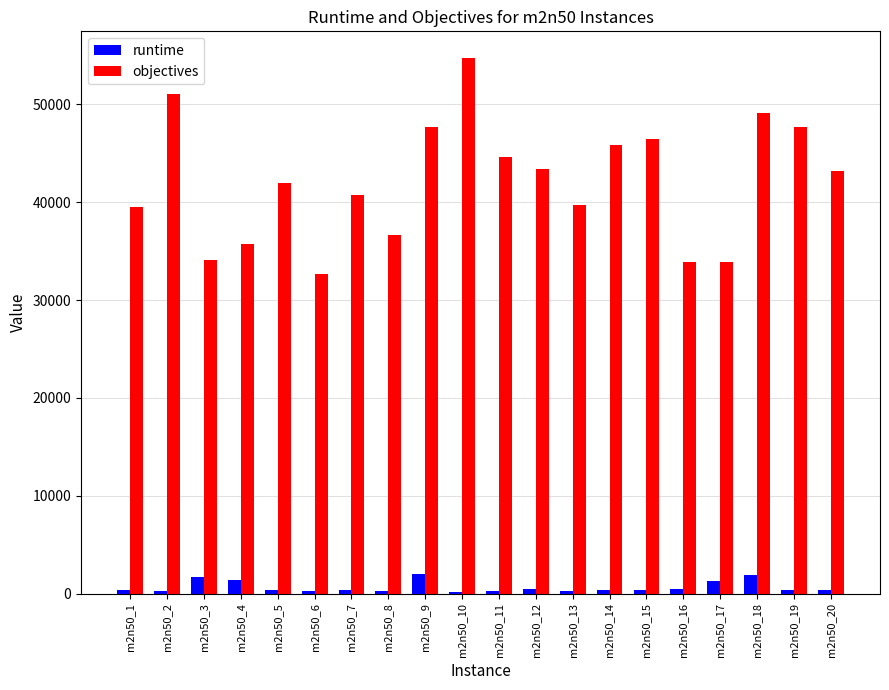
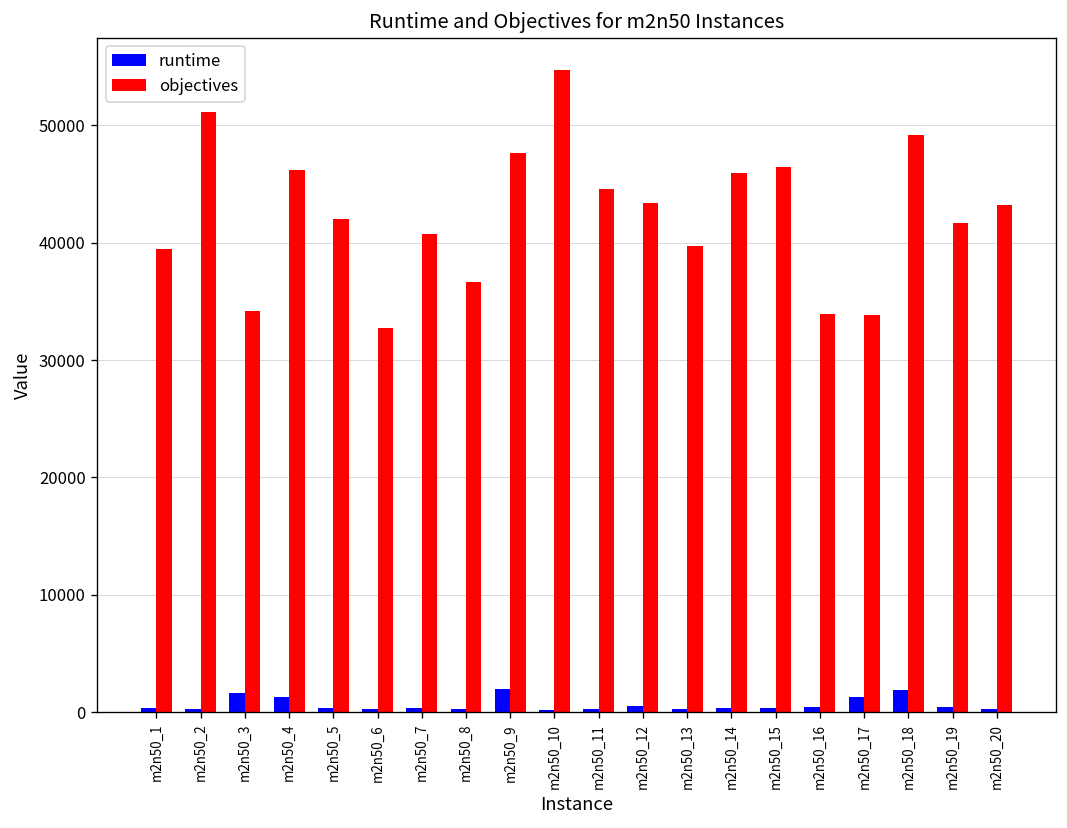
  {
    "runtime": {
      "m2n50_1": 0,
      "m2n50_2": 0,
      "m2n50_3": 2000,
      "m2n50_4": 1000,
      "m2n50_5": 0,
      "m2n50_6": 0,
      "m2n50_7": 0,
      "m2n50_8": 0,
      "m2n50_9": 2000,
      "m2n50_11": 0,
      "m2n50_12": 1000,
      "m2n50_14": 0,
      "m2n50_15": 0,
      "m2n50_16": 0,
      "m2n50_17": 1000,
      "m2n50_18": 2000,
      "m2n50_19": 0,
      "m2n50_20": 0
    },
    "objectives": {
      "m2n50_1": 39000,
      "m2n50_2": 51000,
      "m2n50_3": 34000,
-     "m2n50_4": 36000,
+     "m2n50_4": 46000,
      "m2n50_5": 42000,
      "m2n50_6": 33000,
      "m2n50_7": 41000,
      "m2n50_8": 37000,
      "m2n50_9": 48000,
      "m2n50_10": 55000,
      "m2n50_11": 45000,
      "m2n50_12": 43000,
      "m2n50_13": 40000,
      "m2n50_14": 46000,
      "m2n50_15": 46000,
      "m2n50_16": 34000,
      "m2n50_17": 34000,
      "m2n50_18": 49000,
-     "m2n50_19": 48000,
+     "m2n50_19": 42000,
      "m2n50_20": 43000
    }
  }
